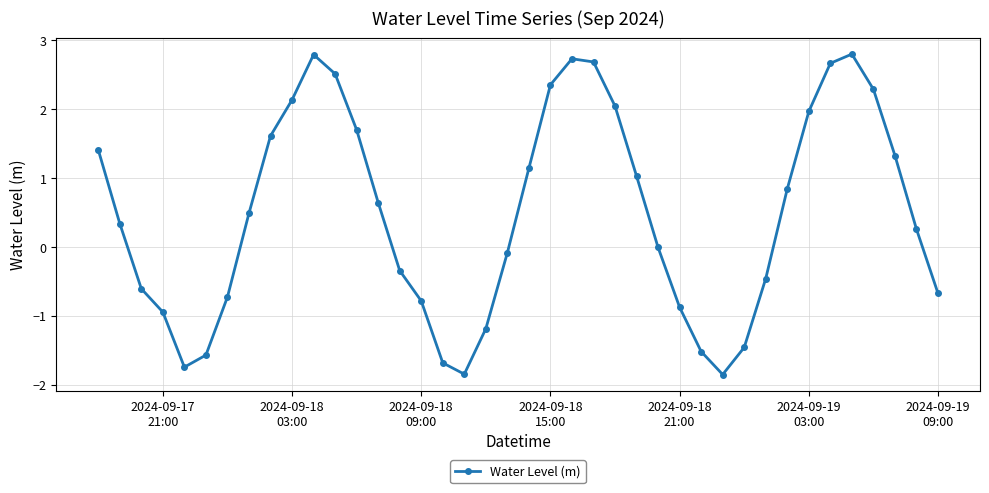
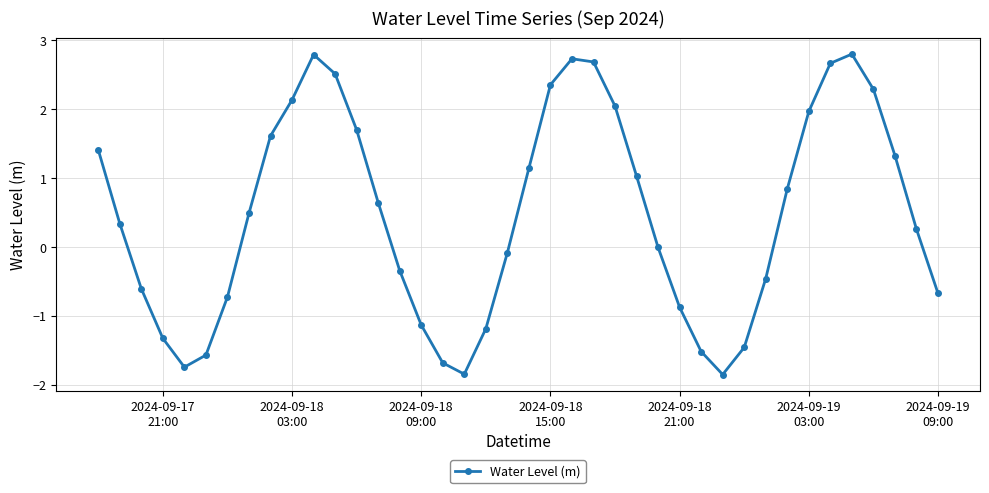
  {
-   "2024-09-17 21:00": -0.9,
+   "2024-09-17 21:00": -1.3,
    "2024-09-18 03:00": 2.1,
-   "2024-09-18 09:00": -0.8,
+   "2024-09-18 09:00": -1.1,
    "2024-09-18 15:00": 2.4,
    "2024-09-18 21:00": -0.9,
    "2024-09-19 03:00": 2.0,
    "2024-09-19 09:00": -0.7
  }
